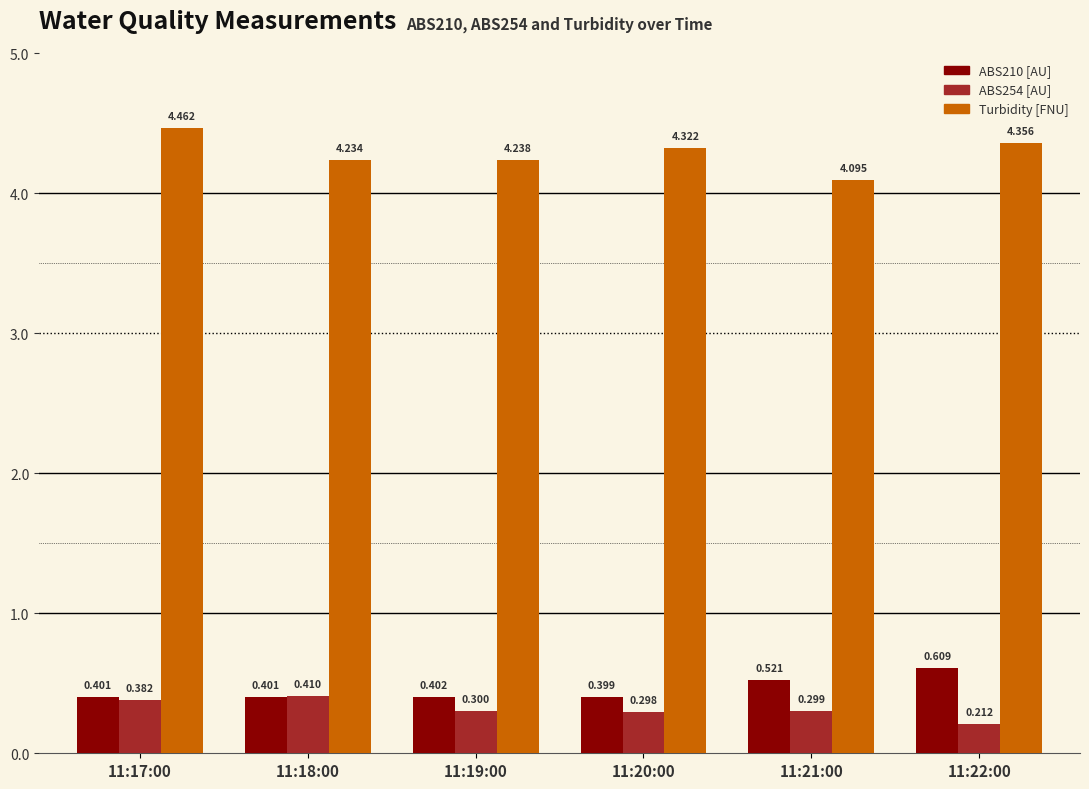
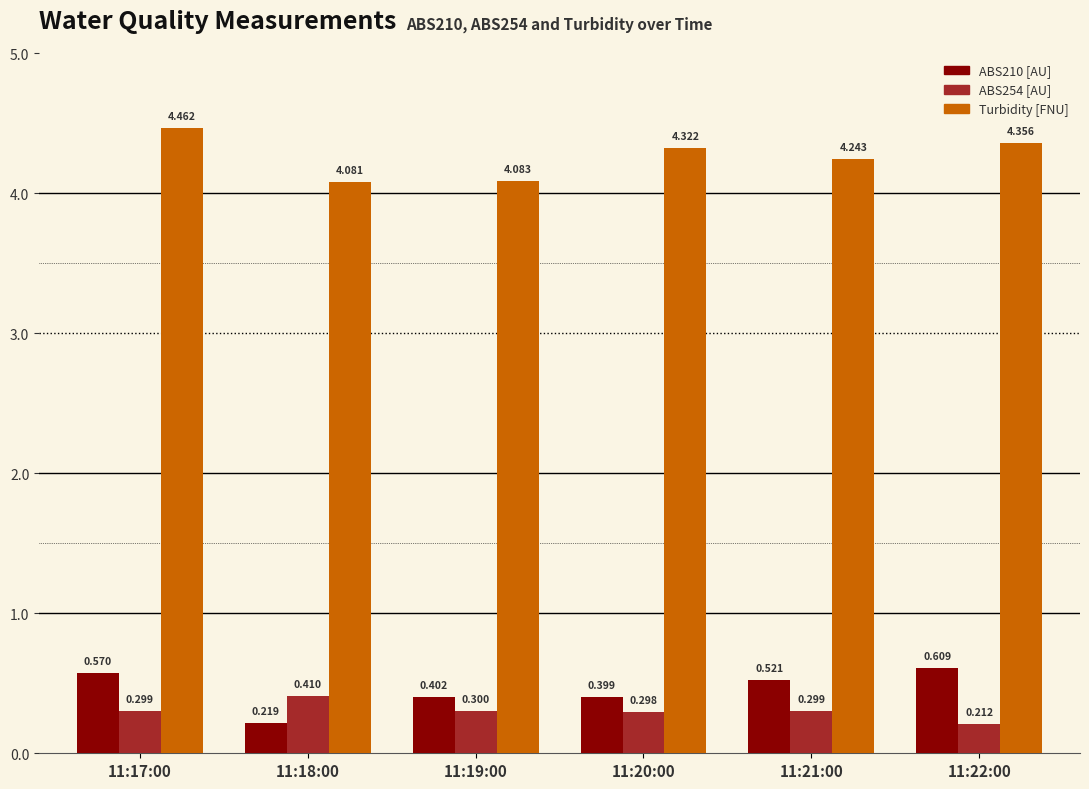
  {
    "ABS210 [AU]": {
-     "11:17:00": 0.401,
-     "11:18:00": 0.401,
+     "11:17:00": 0.570,
+     "11:18:00": 0.219,
      "11:19:00": 0.402,
      "11:20:00": 0.399,
      "11:21:00": 0.521,
      "11:22:00": 0.609
    },
    "ABS254 [AU]": {
-     "11:17:00": 0.382,
+     "11:17:00": 0.299,
      "11:18:00": 0.410,
      "11:19:00": 0.300,
      "11:20:00": 0.298,
      "11:21:00": 0.299,
      "11:22:00": 0.212
    },
    "Turbidity [FNU]": {
      "11:17:00": 4.462,
-     "11:18:00": 4.234,
-     "11:19:00": 4.238,
+     "11:18:00": 4.081,
+     "11:19:00": 4.083,
      "11:20:00": 4.322,
-     "11:21:00": 4.095,
+     "11:21:00": 4.243,
      "11:22:00": 4.356
    }
  }
